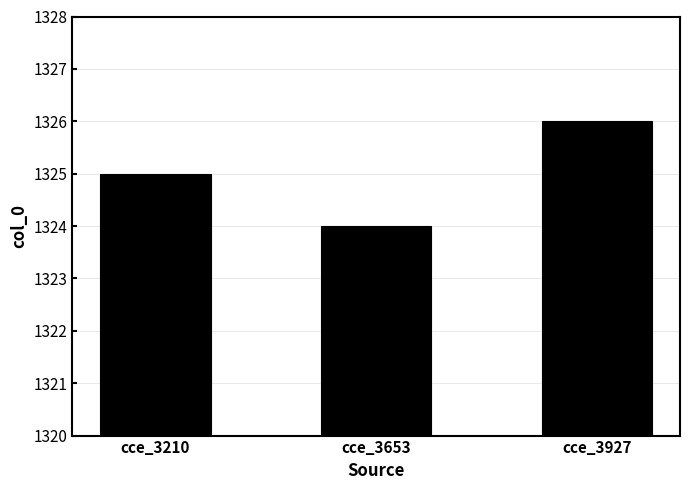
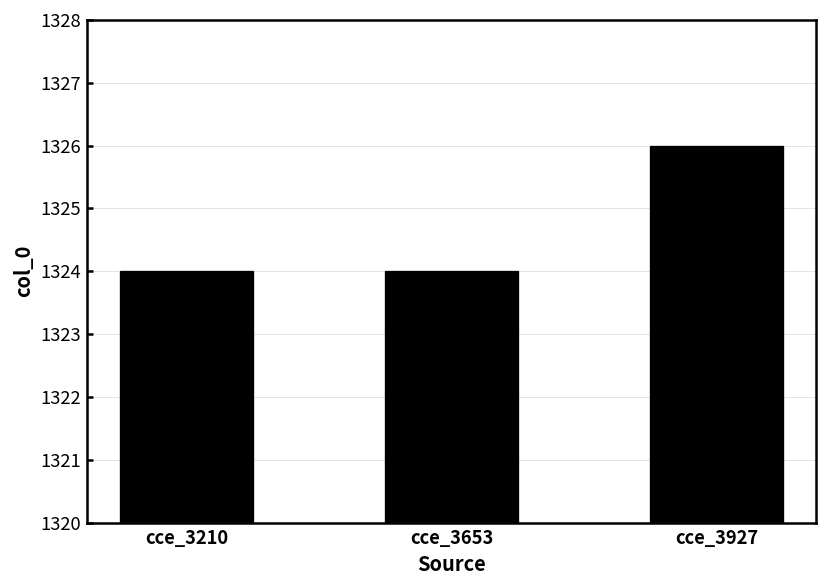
  {
-   "cce_3210": 1325,
+   "cce_3210": 1324,
    "cce_3653": 1324,
    "cce_3927": 1326
  }
